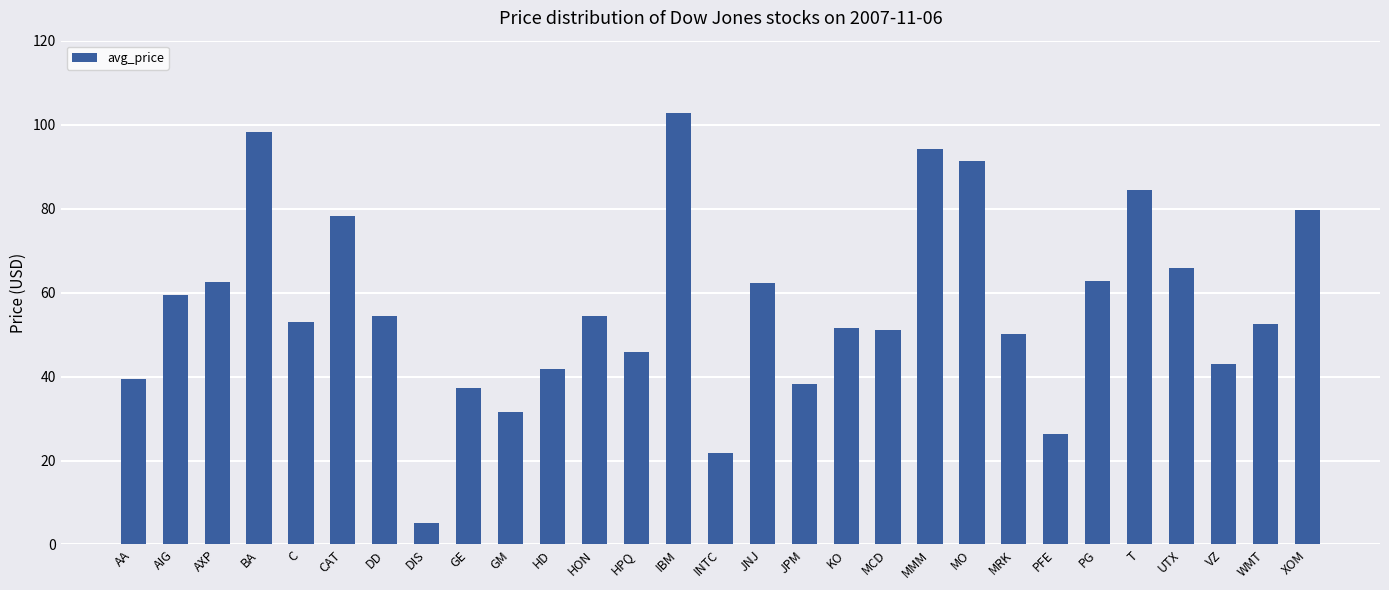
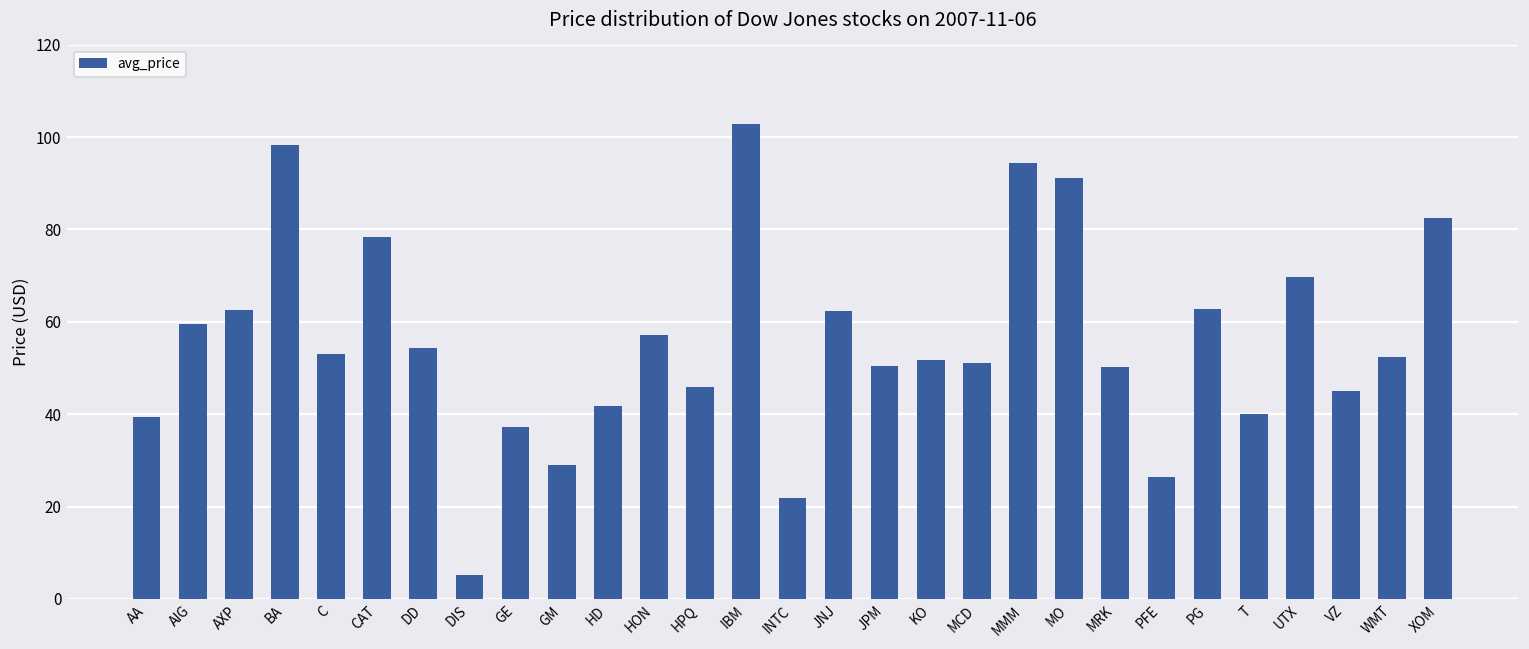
  {
    "AA": 39,
    "AIG": 60,
    "AXP": 63,
    "BA": 98,
    "C": 53,
    "CAT": 78,
    "DD": 54,
    "DIS": 5,
    "GE": 37,
-   "GM": 31,
+   "GM": 29,
    "HD": 42,
-   "HON": 54,
+   "HON": 57,
    "HPQ": 46,
    "IBM": 103,
    "INTC": 22,
    "JNJ": 62,
-   "JPM": 38,
+   "JPM": 50,
    "KO": 52,
    "MCD": 51,
    "MMM": 94,
    "MO": 91,
    "MRK": 50,
    "PFE": 26,
    "PG": 63,
-   "T": 85,
-   "UTX": 66,
-   "VZ": 43,
+   "T": 40,
+   "UTX": 70,
+   "VZ": 45,
    "WMT": 52,
-   "XOM": 80
+   "XOM": 83
  }
